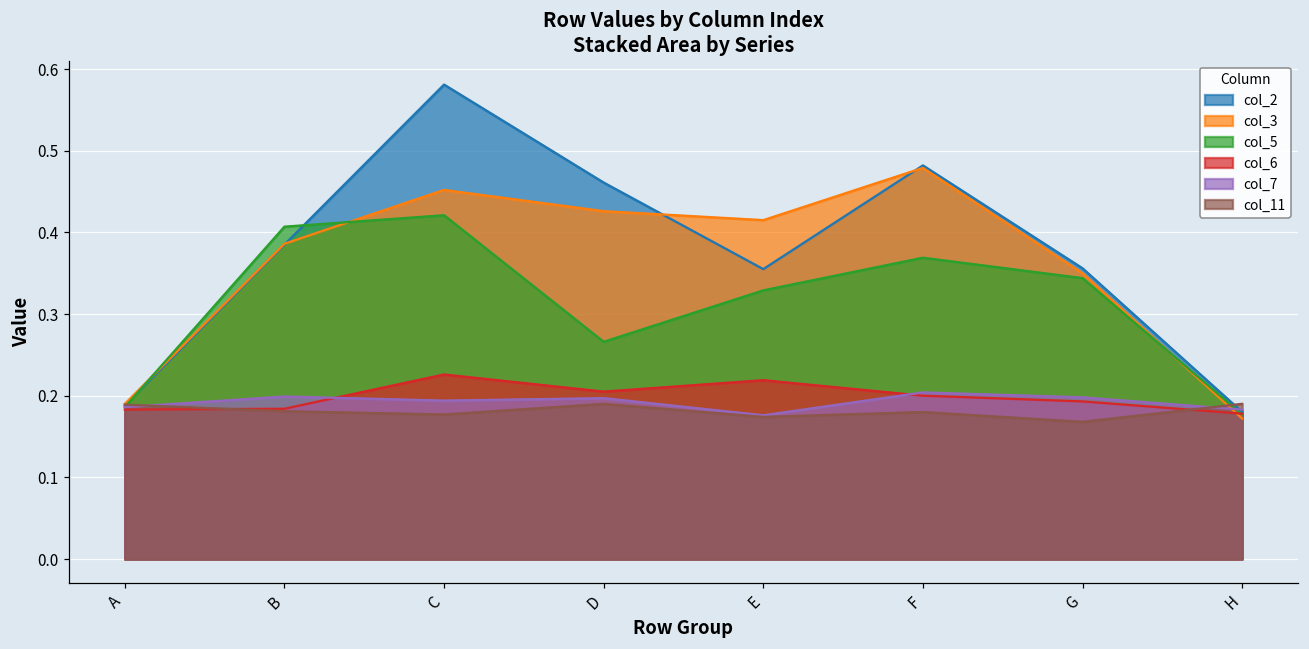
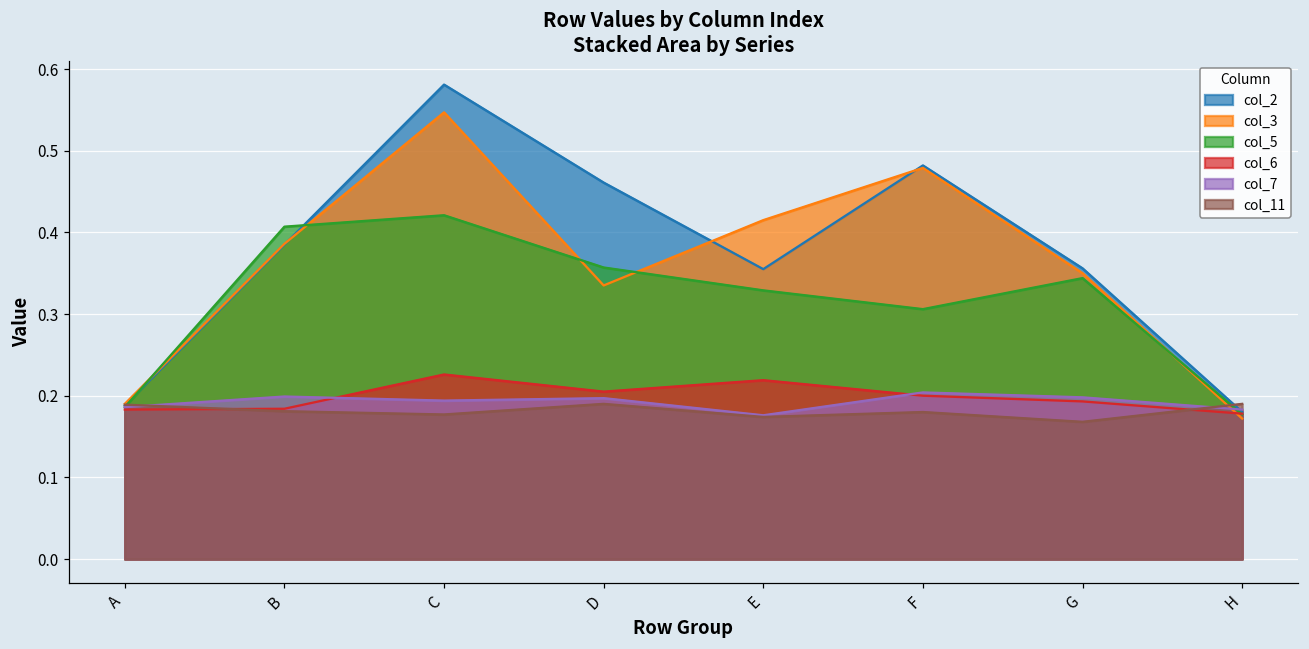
  {
    "col_2": {
      "C": 0.58,
      "D": 0.46,
      "E": 0.36,
      "G": 0.36
    },
    "col_3": {
-     "C": 0.45,
-     "D": 0.43,
+     "C": 0.55,
+     "D": 0.34,
      "E": 0.42,
      "G": 0.35,
      "H": 0.17
    },
    "col_5": {
      "B": 0.41,
      "C": 0.42,
-     "D": 0.27,
+     "D": 0.36,
      "E": 0.33,
-     "F": 0.37,
+     "F": 0.31,
      "G": 0.34
    },
    "col_6": {
      "C": 0.23,
      "D": 0.21,
      "E": 0.22,
      "F": 0.20,
      "G": 0.19
    },
    "col_7": {
      "B": 0.20,
      "C": 0.19,
      "D": 0.20,
      "F": 0.20,
      "G": 0.20
    },
    "col_11": {
      "C": 0.18,
      "D": 0.19,
      "F": 0.18,
      "G": 0.17,
      "H": 0.19
    }
  }
